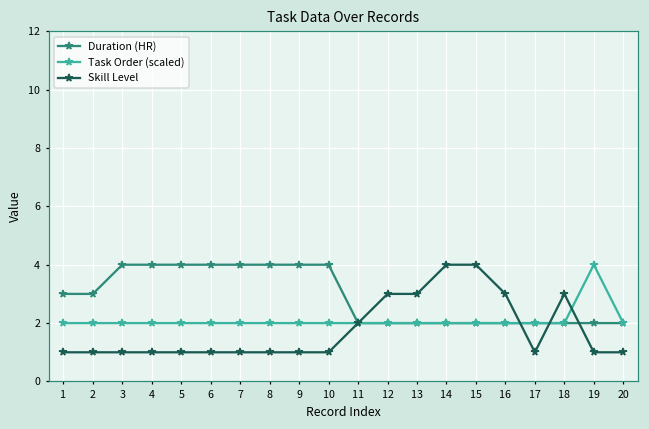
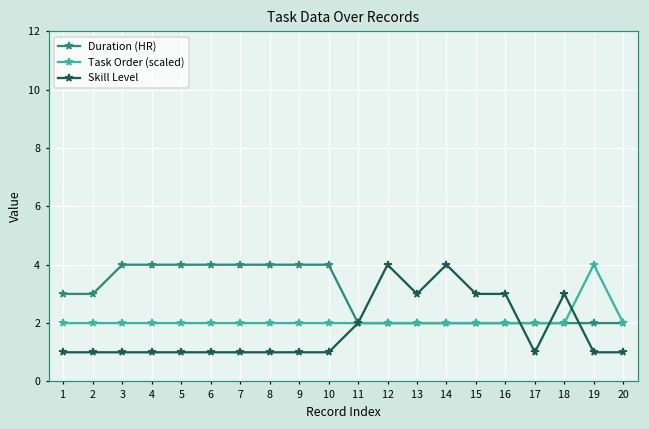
  {
    "Skill Level": {
      "1": 1,
      "2": 1,
      "3": 1,
      "4": 1,
      "5": 1,
      "6": 1,
      "7": 1,
      "8": 1,
      "9": 1,
      "10": 1,
-     "12": 3,
+     "12": 4,
      "13": 3,
      "14": 4,
-     "15": 4,
+     "15": 3,
      "16": 3,
      "17": 1,
      "18": 3,
      "19": 1,
      "20": 1
    }
  }
